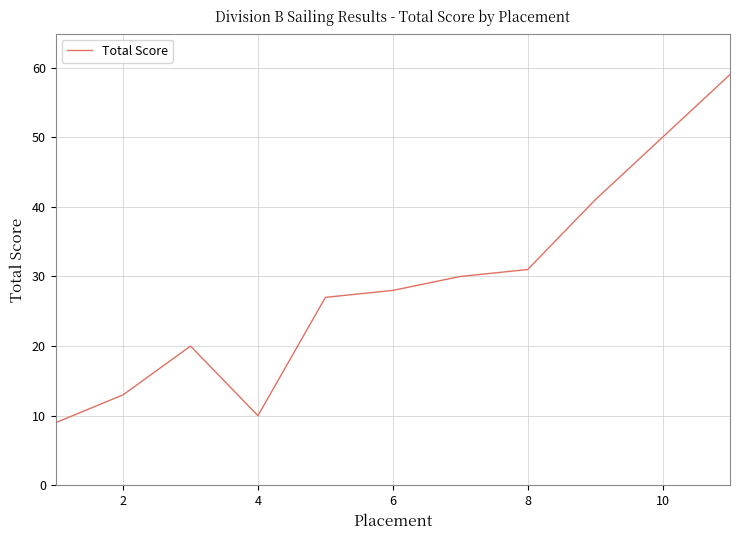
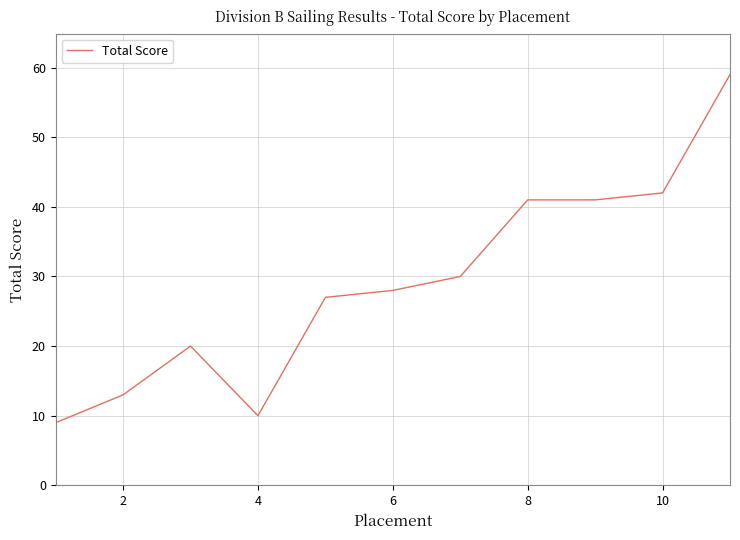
  {
    "2": 13,
    "4": 10,
    "6": 28,
-   "8": 31,
-   "10": 50
+   "8": 41,
+   "10": 42
  }
